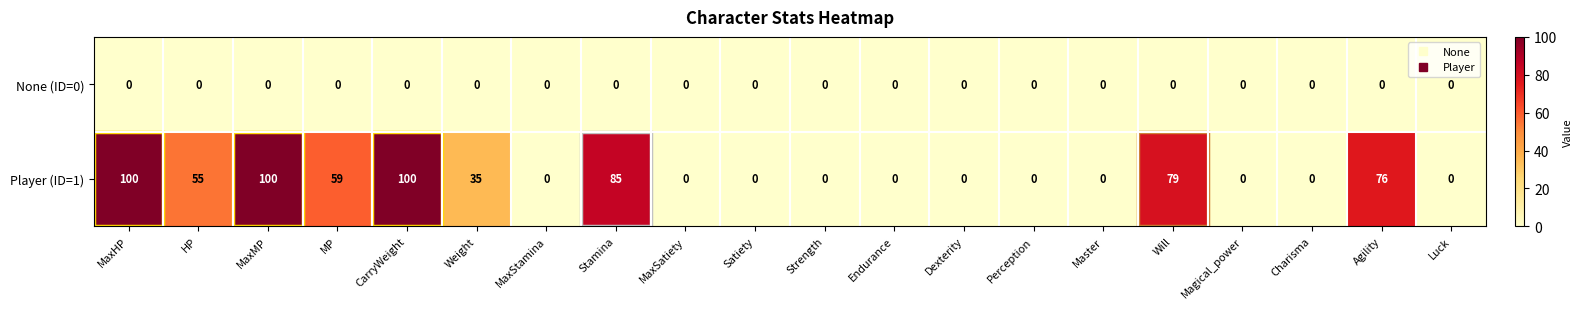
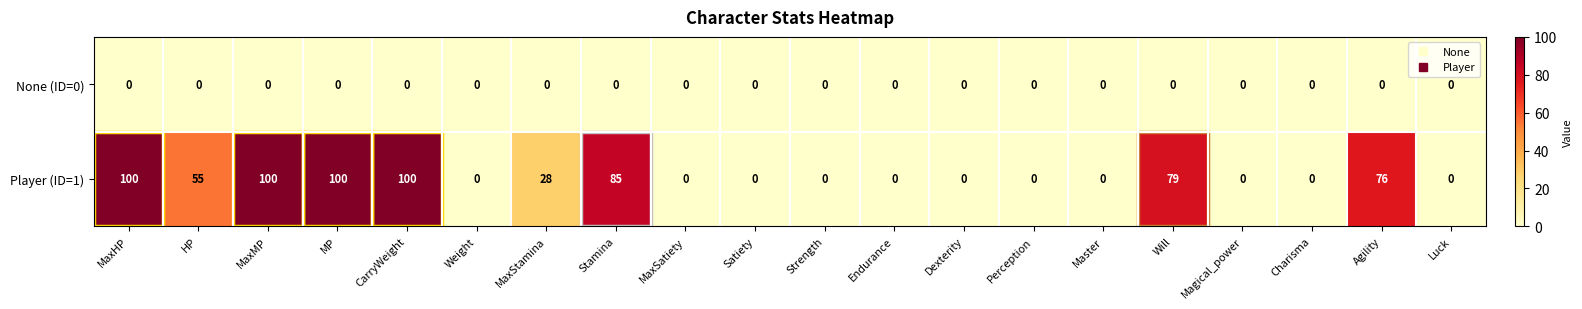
  {
    "None (ID=0)": {
      "MaxHP": 0,
      "HP": 0,
      "MaxMP": 0,
      "MP": 0,
      "CarryWeight": 0,
      "Weight": 0,
      "MaxStamina": 0,
      "Stamina": 0,
      "MaxSatiety": 0,
      "Satiety": 0,
      "Strength": 0,
      "Endurance": 0,
      "Dexterity": 0,
      "Perception": 0,
      "Master": 0,
      "Will": 0,
      "Magical_power": 0,
      "Charisma": 0,
      "Agility": 0,
      "Luck": 0
    },
    "Player (ID=1)": {
      "MaxHP": 100,
      "HP": 55,
      "MaxMP": 100,
-     "MP": 59,
+     "MP": 100,
      "CarryWeight": 100,
-     "Weight": 35,
-     "MaxStamina": 0,
+     "Weight": 0,
+     "MaxStamina": 28,
      "Stamina": 85,
      "MaxSatiety": 0,
      "Satiety": 0,
      "Strength": 0,
      "Endurance": 0,
      "Dexterity": 0,
      "Perception": 0,
      "Master": 0,
      "Will": 79,
      "Magical_power": 0,
      "Charisma": 0,
      "Agility": 76,
      "Luck": 0
    }
  }
